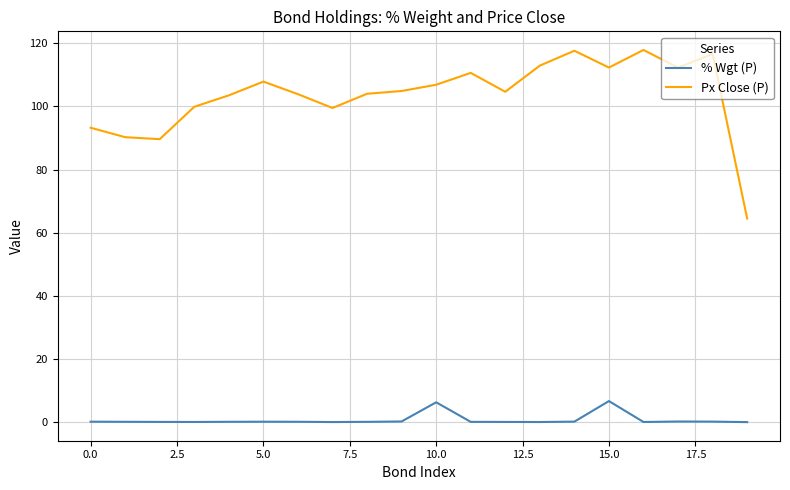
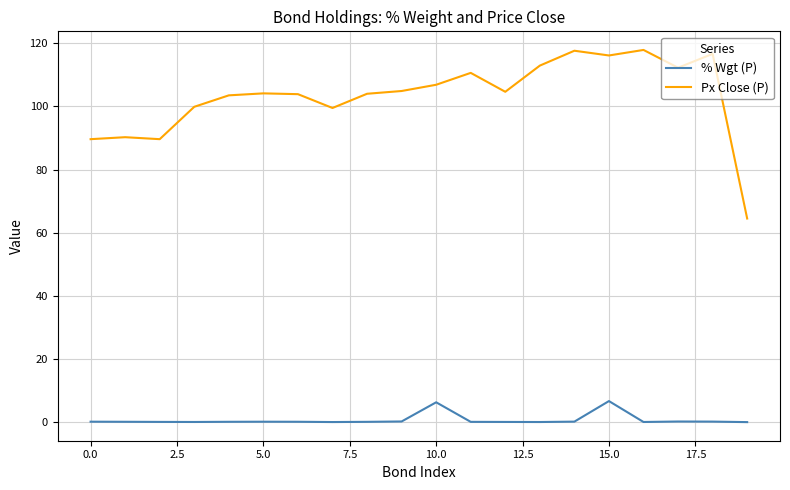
  {
    "% Wgt (P)": {
      "0.0": 0,
      "5.0": 0,
      "10.0": 6,
      "15.0": 7
    },
    "Px Close (P)": {
-     "0.0": 93,
-     "5.0": 108,
+     "0.0": 90,
+     "5.0": 104,
      "10.0": 107,
-     "15.0": 112
+     "15.0": 116
    }
  }
